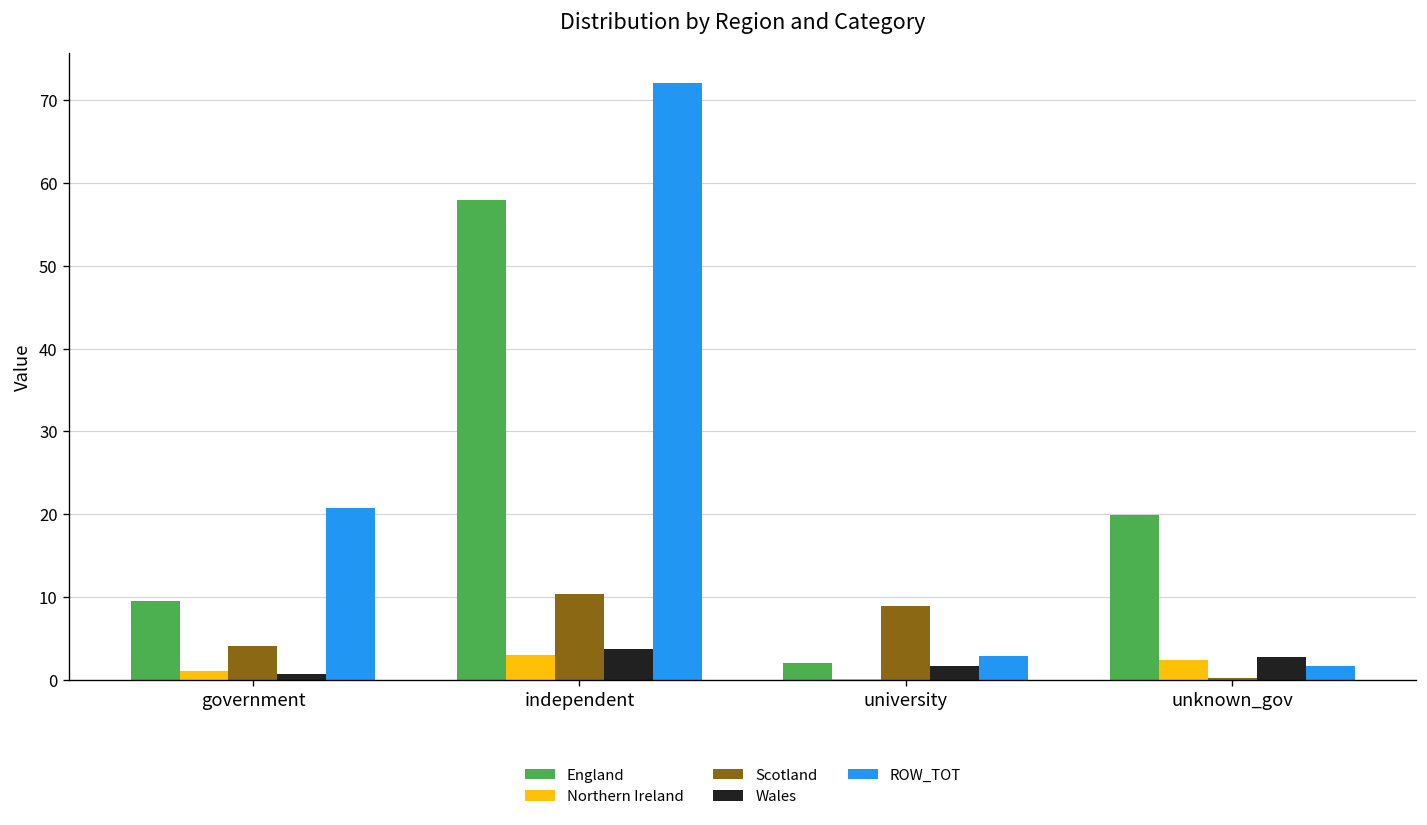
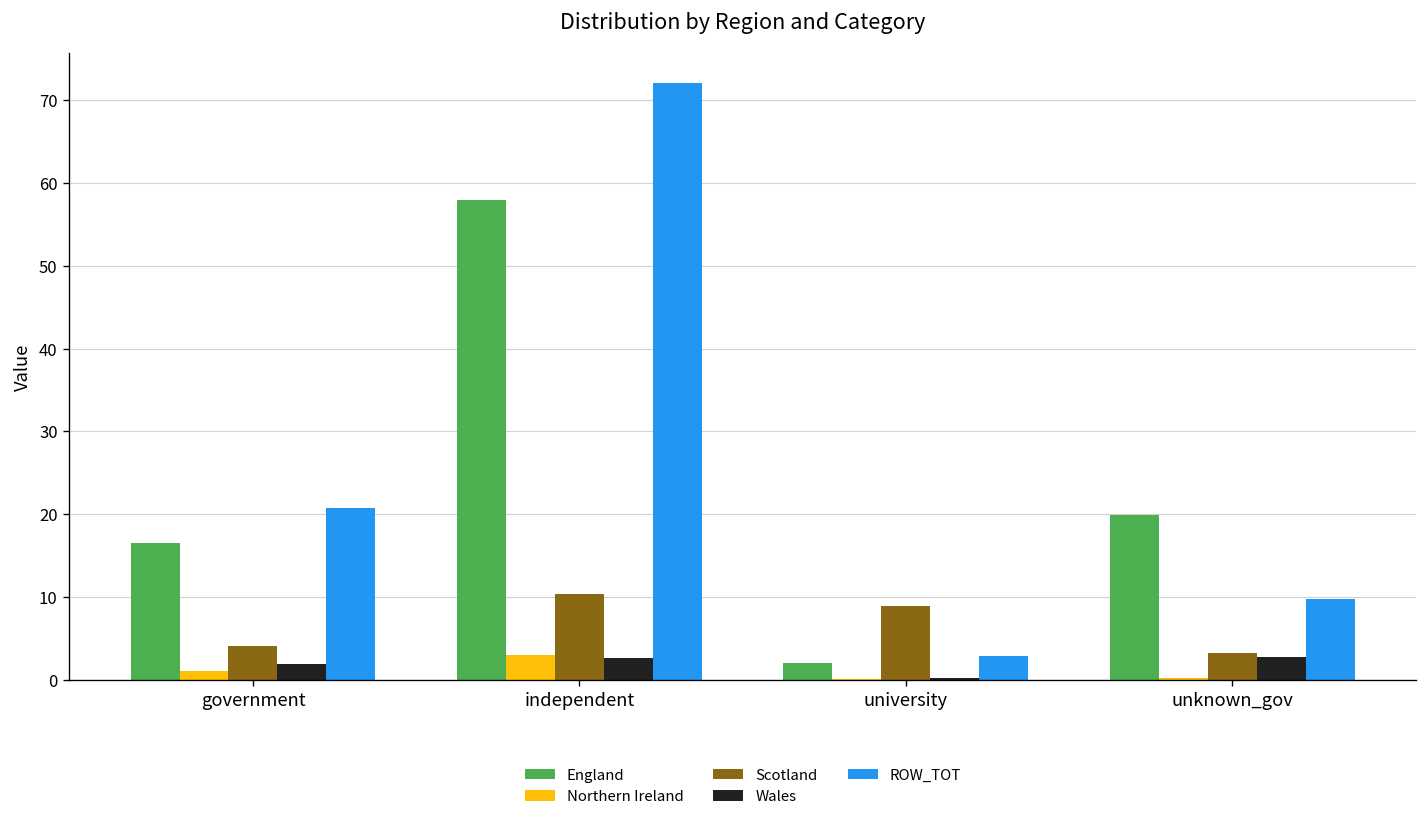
  {
    "England": {
-     "government": 9,
+     "government": 17,
      "independent": 58,
      "university": 2,
      "unknown_gov": 20
    },
    "Northern Ireland": {
      "government": 1,
      "independent": 3,
-     "unknown_gov": 2
+     "unknown_gov": 0
    },
    "Scotland": {
      "government": 4,
      "independent": 10,
      "university": 9,
-     "unknown_gov": 0
+     "unknown_gov": 3
    },
    "Wales": {
-     "government": 1,
-     "independent": 4,
-     "university": 2,
+     "government": 2,
+     "independent": 3,
+     "university": 0,
      "unknown_gov": 3
    },
    "ROW_TOT": {
      "government": 21,
      "independent": 72,
      "university": 3,
-     "unknown_gov": 2
+     "unknown_gov": 10
    }
  }
